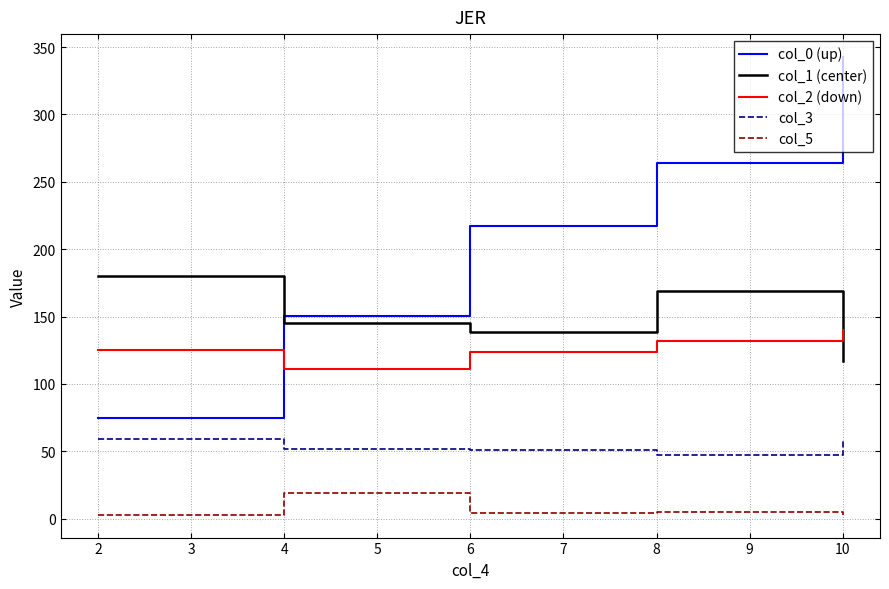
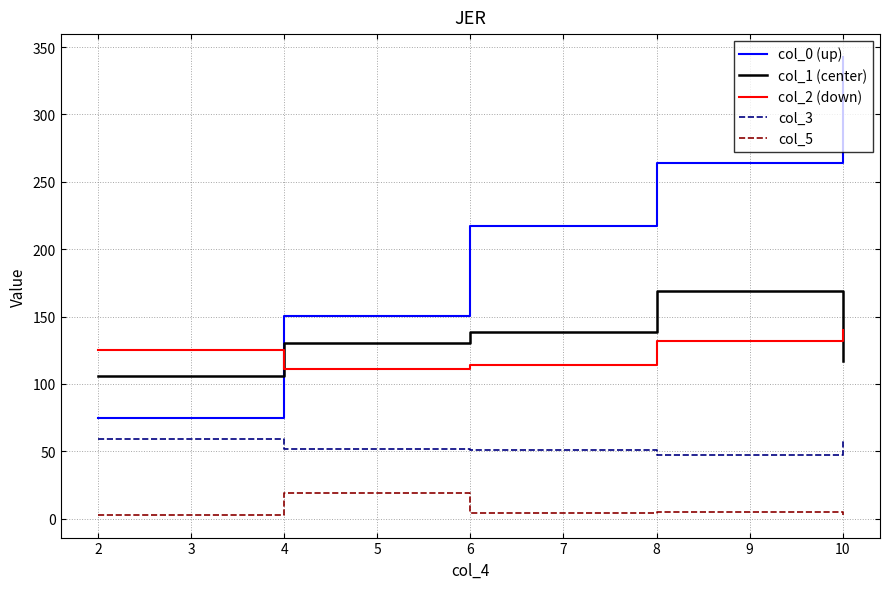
  {
    "col_0 (up)": {
      "2": 75,
      "4": 151,
      "6": 218,
      "8": 264
    },
    "col_1 (center)": {
-     "2": 180,
-     "4": 145,
+     "2": 106,
+     "4": 131,
      "6": 138,
      "8": 169,
      "10": 117
    },
    "col_2 (down)": {
      "2": 125,
      "4": 111,
-     "6": 124,
+     "6": 114,
      "8": 132,
      "10": 140
    },
    "col_3": {
      "2": 59,
      "4": 52,
      "6": 51,
      "8": 48,
      "10": 58
    },
    "col_5": {
      "2": 3,
      "4": 19,
      "6": 4,
      "8": 5,
      "10": 3
    }
  }
